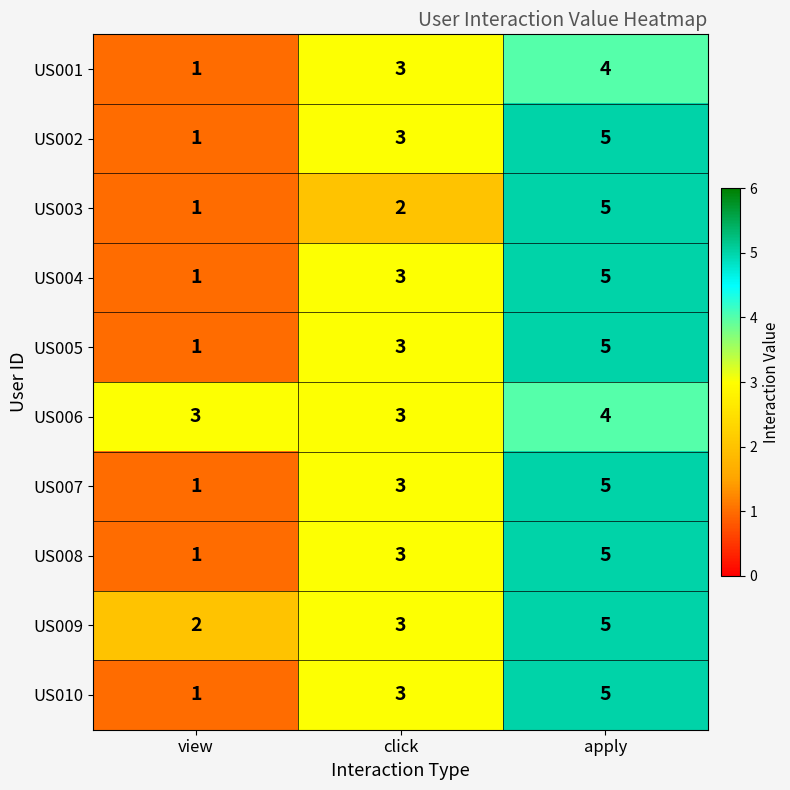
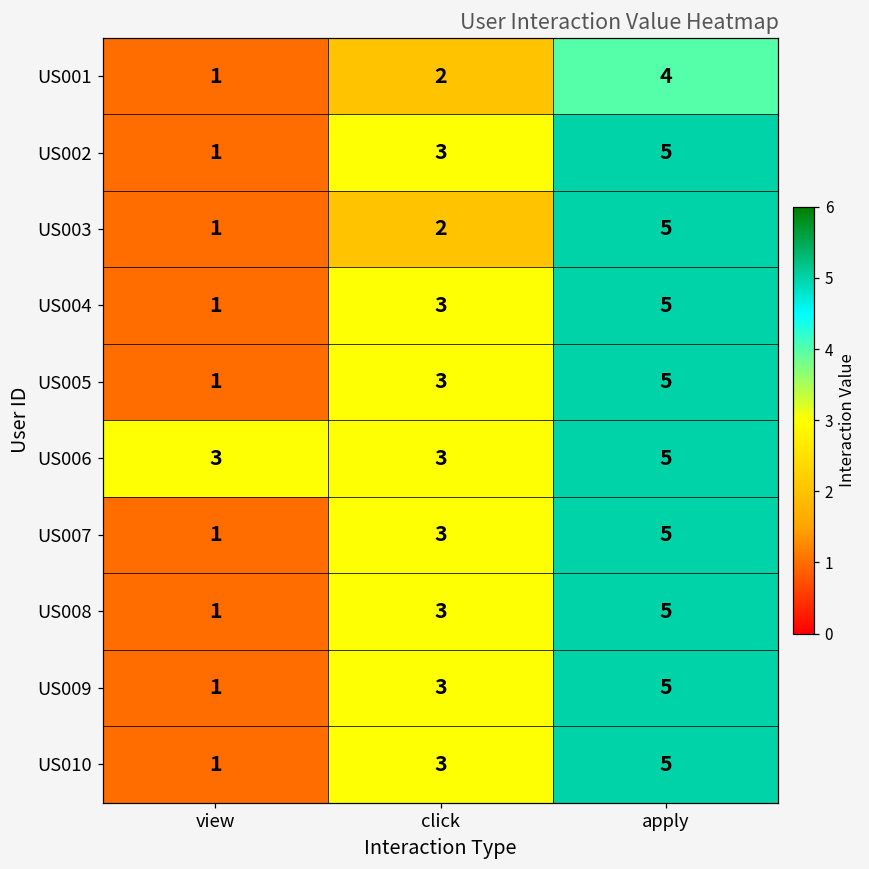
  {
    "US001": {
      "view": 1,
-     "click": 3,
+     "click": 2,
      "apply": 4
    },
    "US002": {
      "view": 1,
      "click": 3,
      "apply": 5
    },
    "US003": {
      "view": 1,
      "click": 2,
      "apply": 5
    },
    "US004": {
      "view": 1,
      "click": 3,
      "apply": 5
    },
    "US005": {
      "view": 1,
      "click": 3,
      "apply": 5
    },
    "US006": {
      "view": 3,
      "click": 3,
-     "apply": 4
+     "apply": 5
    },
    "US007": {
      "view": 1,
      "click": 3,
      "apply": 5
    },
    "US008": {
      "view": 1,
      "click": 3,
      "apply": 5
    },
    "US009": {
-     "view": 2,
+     "view": 1,
      "click": 3,
      "apply": 5
    },
    "US010": {
      "view": 1,
      "click": 3,
      "apply": 5
    }
  }
